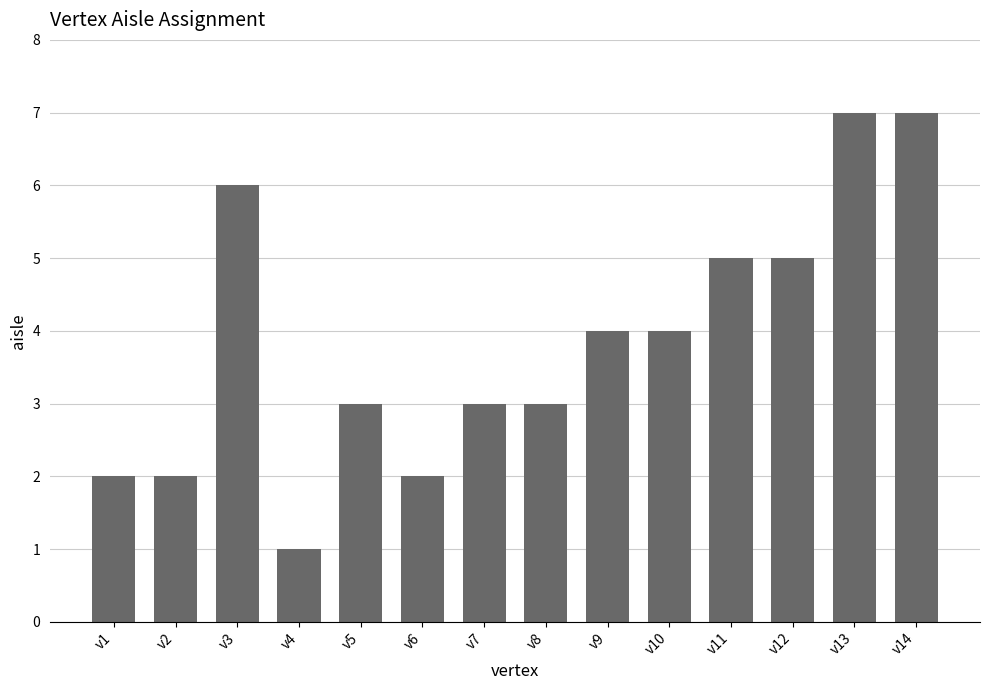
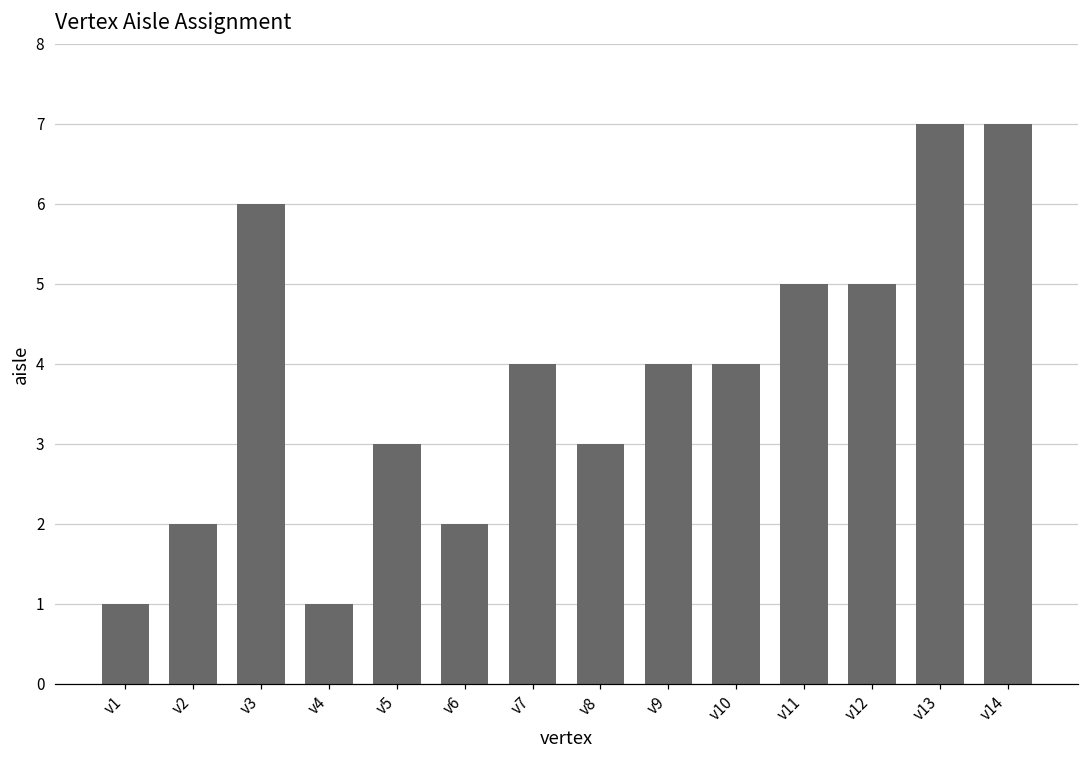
  {
-   "v1": 2,
+   "v1": 1,
    "v2": 2,
    "v3": 6,
    "v4": 1,
    "v5": 3,
    "v6": 2,
-   "v7": 3,
+   "v7": 4,
    "v8": 3,
    "v9": 4,
    "v10": 4,
    "v11": 5,
    "v12": 5,
    "v13": 7,
    "v14": 7
  }
